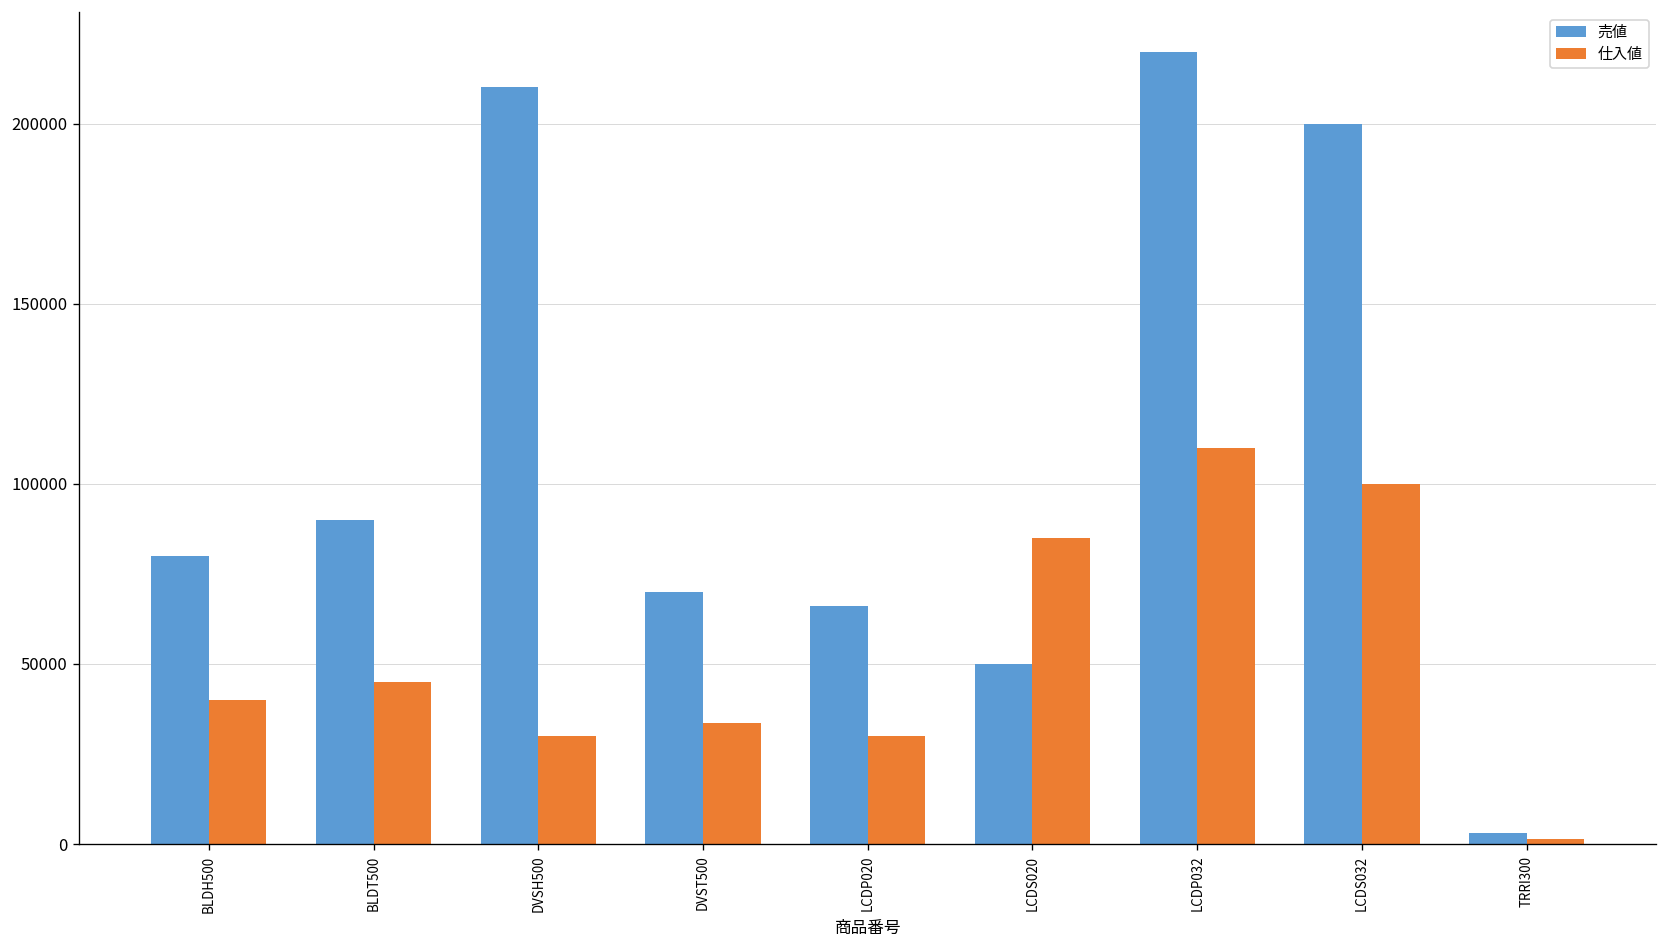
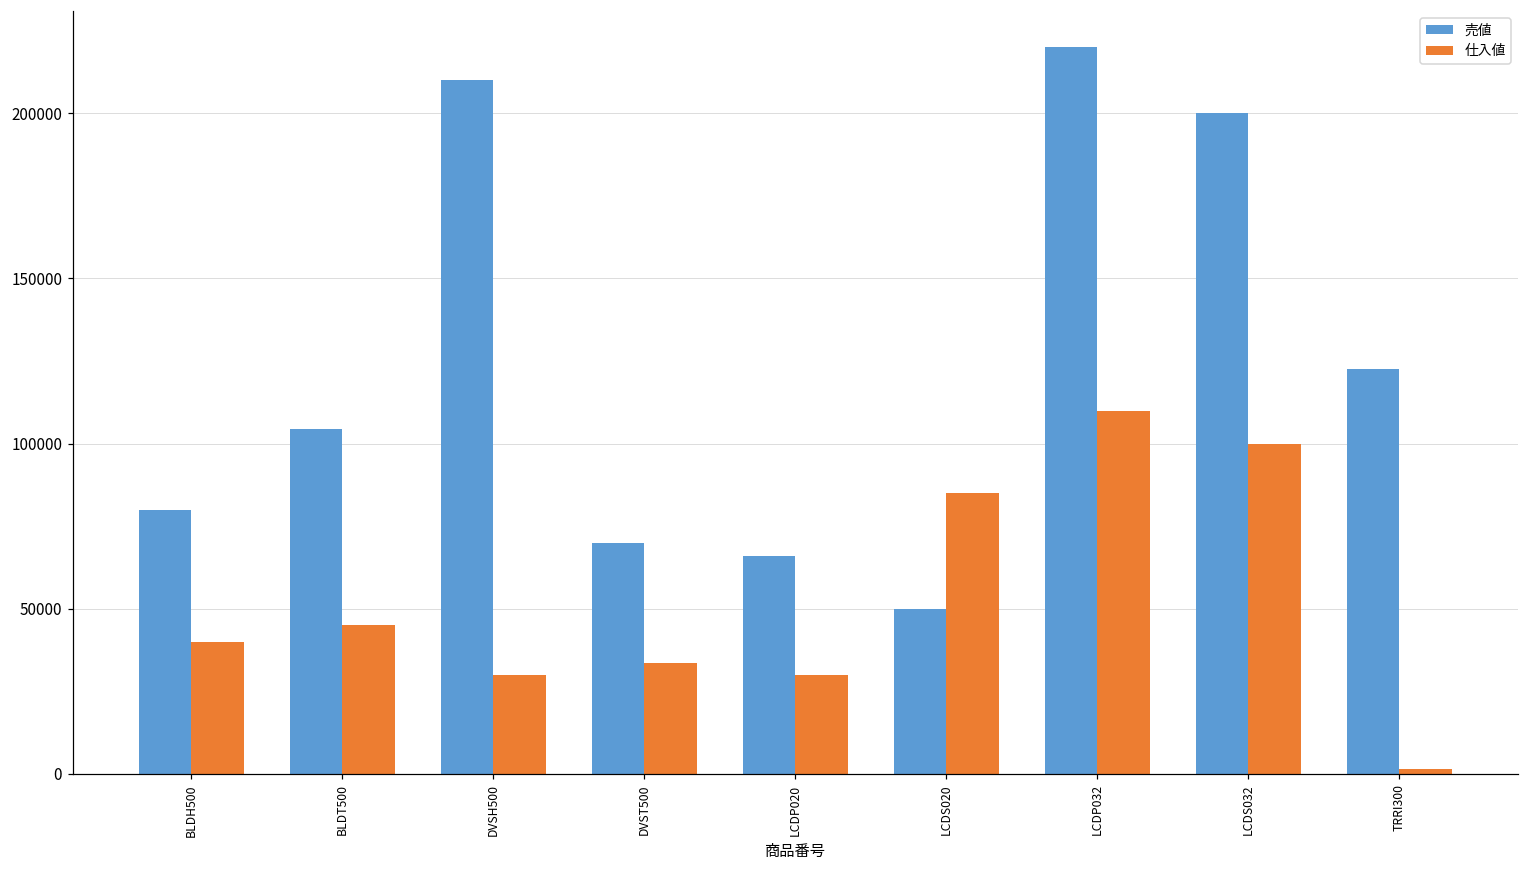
  {
    "売値": {
      "BLDH500": 80000,
-     "BLDT500": 90000,
+     "BLDT500": 104000,
      "DVSH500": 210000,
      "DVST500": 70000,
      "LCDP020": 66000,
      "LCDS020": 50000,
      "LCDP032": 220000,
      "LCDS032": 200000,
-     "TRRI300": 3000
+     "TRRI300": 123000
    },
    "仕入値": {
      "BLDH500": 40000,
      "BLDT500": 45000,
      "DVSH500": 30000,
      "DVST500": 34000,
      "LCDP020": 30000,
      "LCDS020": 85000,
      "LCDP032": 110000,
      "LCDS032": 100000,
      "TRRI300": 2000
    }
  }
